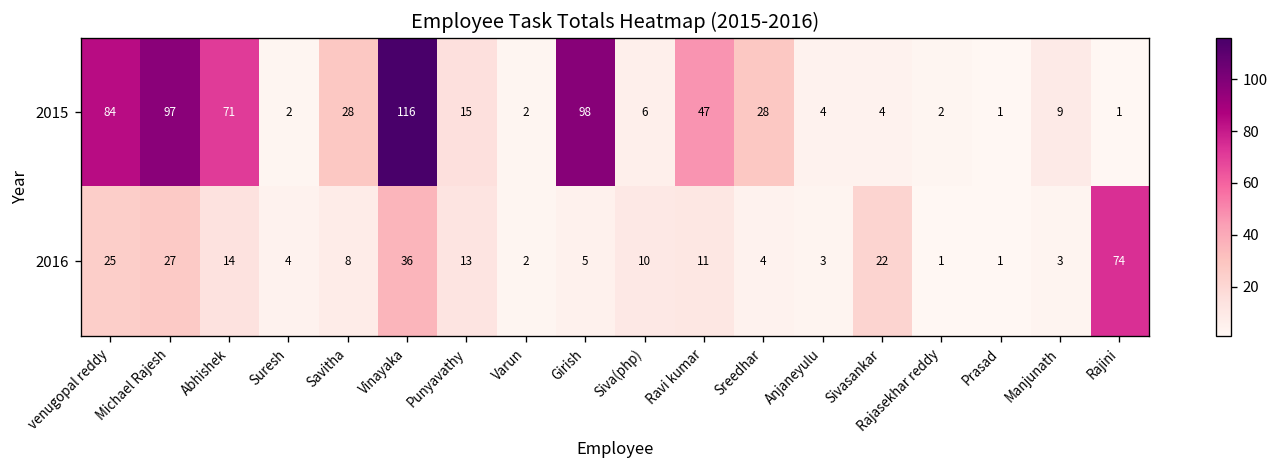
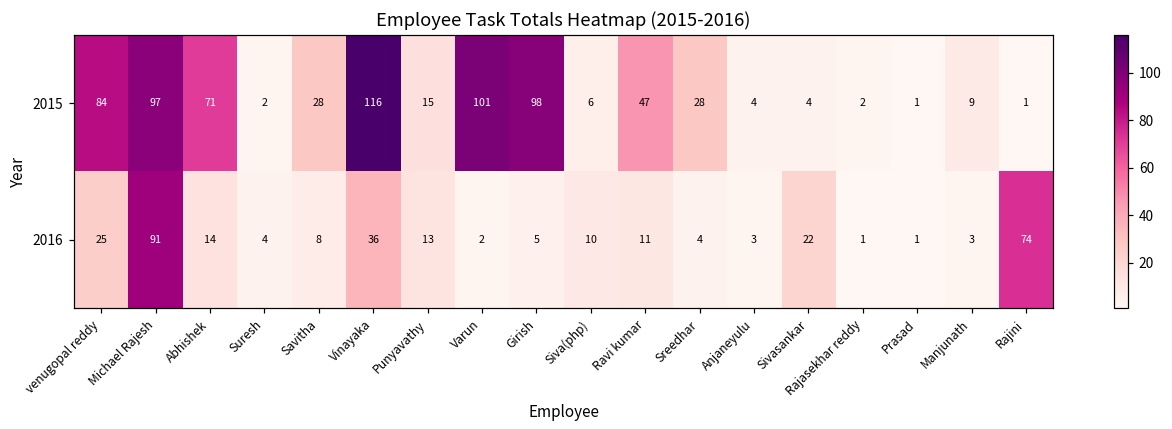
  {
    "2015": {
      "venugopal reddy": 84,
      "Michael Rajesh": 97,
      "Abhishek": 71,
      "Suresh": 2,
      "Savitha": 28,
      "Vinayaka": 116,
      "Punyavathy": 15,
-     "Varun": 2,
+     "Varun": 101,
      "Girish": 98,
      "Siva(php)": 6,
      "Ravi kumar": 47,
      "Sreedhar": 28,
      "Anjaneyulu": 4,
      "Sivasankar": 4,
      "Rajasekhar reddy": 2,
      "Prasad": 1,
      "Manjunath": 9,
      "Rajini": 1
    },
    "2016": {
      "venugopal reddy": 25,
-     "Michael Rajesh": 27,
+     "Michael Rajesh": 91,
      "Abhishek": 14,
      "Suresh": 4,
      "Savitha": 8,
      "Vinayaka": 36,
      "Punyavathy": 13,
      "Varun": 2,
      "Girish": 5,
      "Siva(php)": 10,
      "Ravi kumar": 11,
      "Sreedhar": 4,
      "Anjaneyulu": 3,
      "Sivasankar": 22,
      "Rajasekhar reddy": 1,
      "Prasad": 1,
      "Manjunath": 3,
      "Rajini": 74
    }
  }
